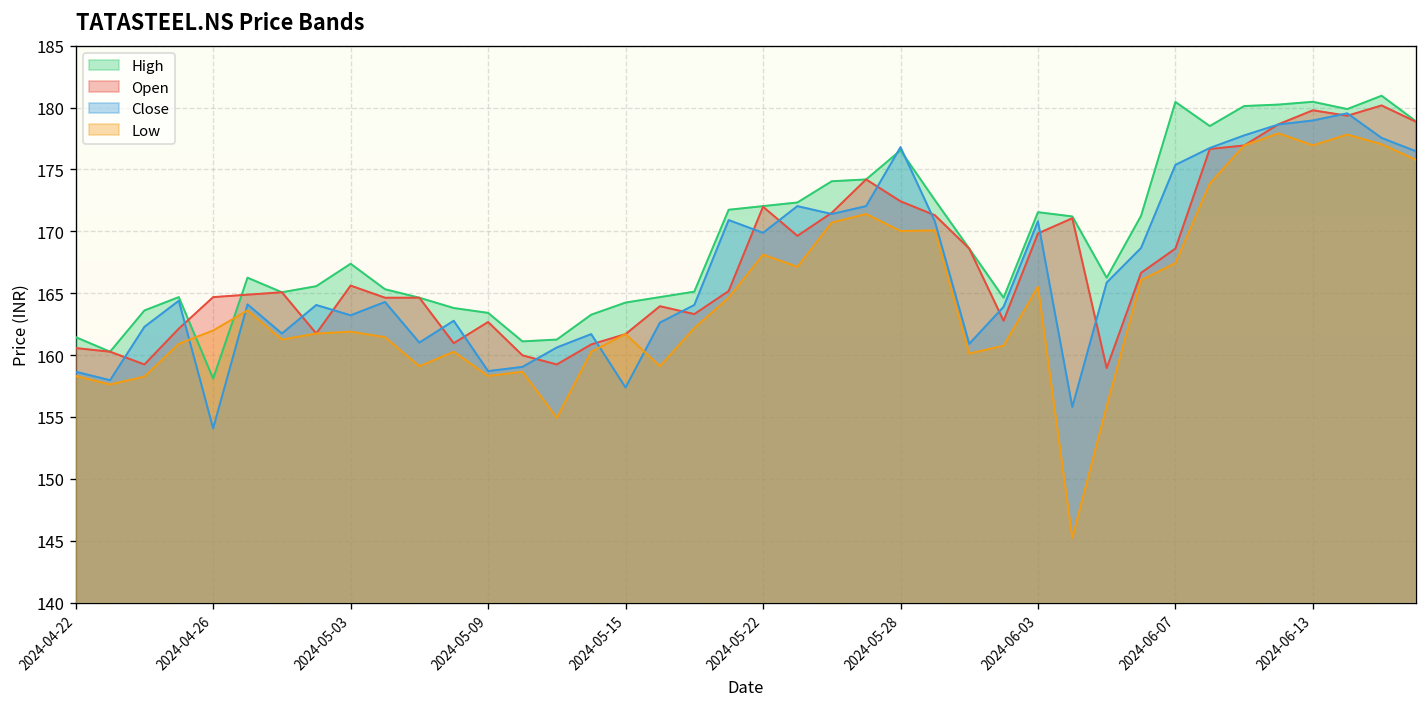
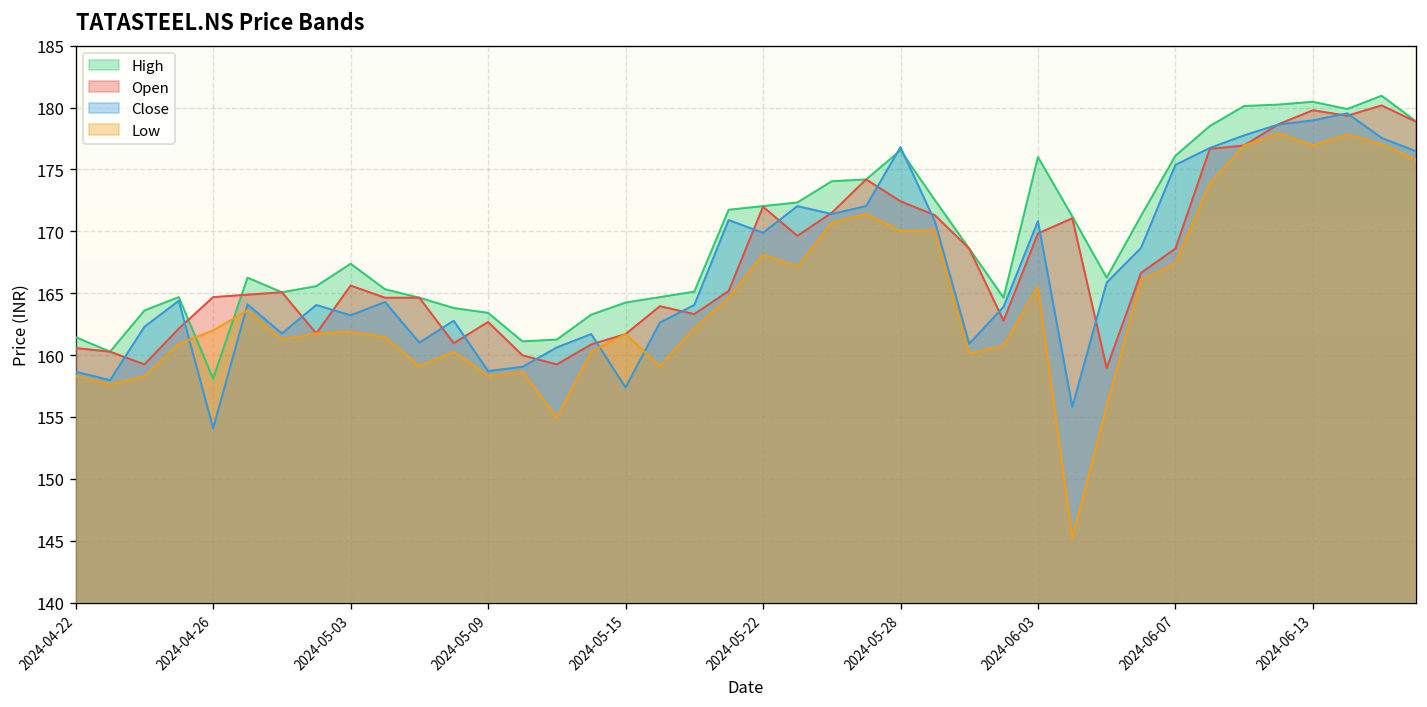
  {
    "High": {
      "2024-04-22": 161.4,
      "2024-04-26": 158.1,
      "2024-05-03": 167.4,
      "2024-05-09": 163.4,
      "2024-05-15": 164.2,
      "2024-05-28": 176.5,
-     "2024-06-03": 171.5,
-     "2024-06-07": 180.5,
+     "2024-06-03": 176.0,
+     "2024-06-07": 176.1,
      "2024-06-13": 180.5
    },
    "Close": {
      "2024-04-22": 158.7,
      "2024-04-26": 154.1,
      "2024-05-03": 163.2,
      "2024-05-09": 158.7,
      "2024-05-15": 157.4,
      "2024-05-22": 169.9,
      "2024-05-28": 176.8,
      "2024-06-03": 170.8,
      "2024-06-07": 175.4,
      "2024-06-13": 179.0
    }
  }
